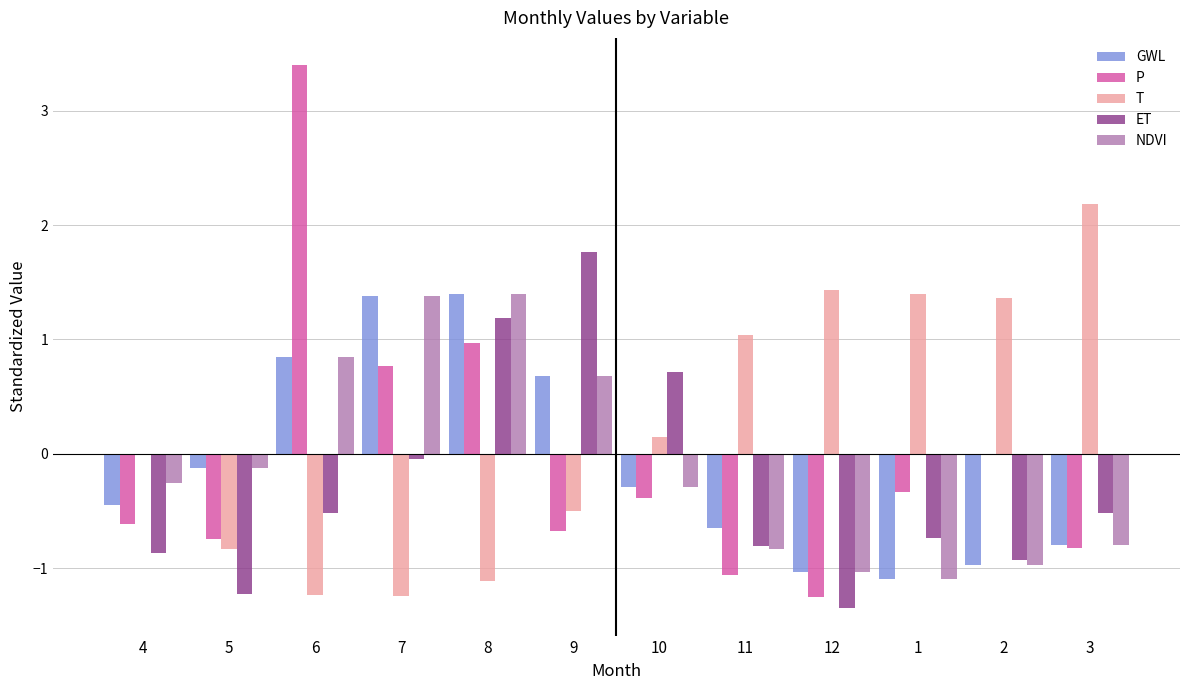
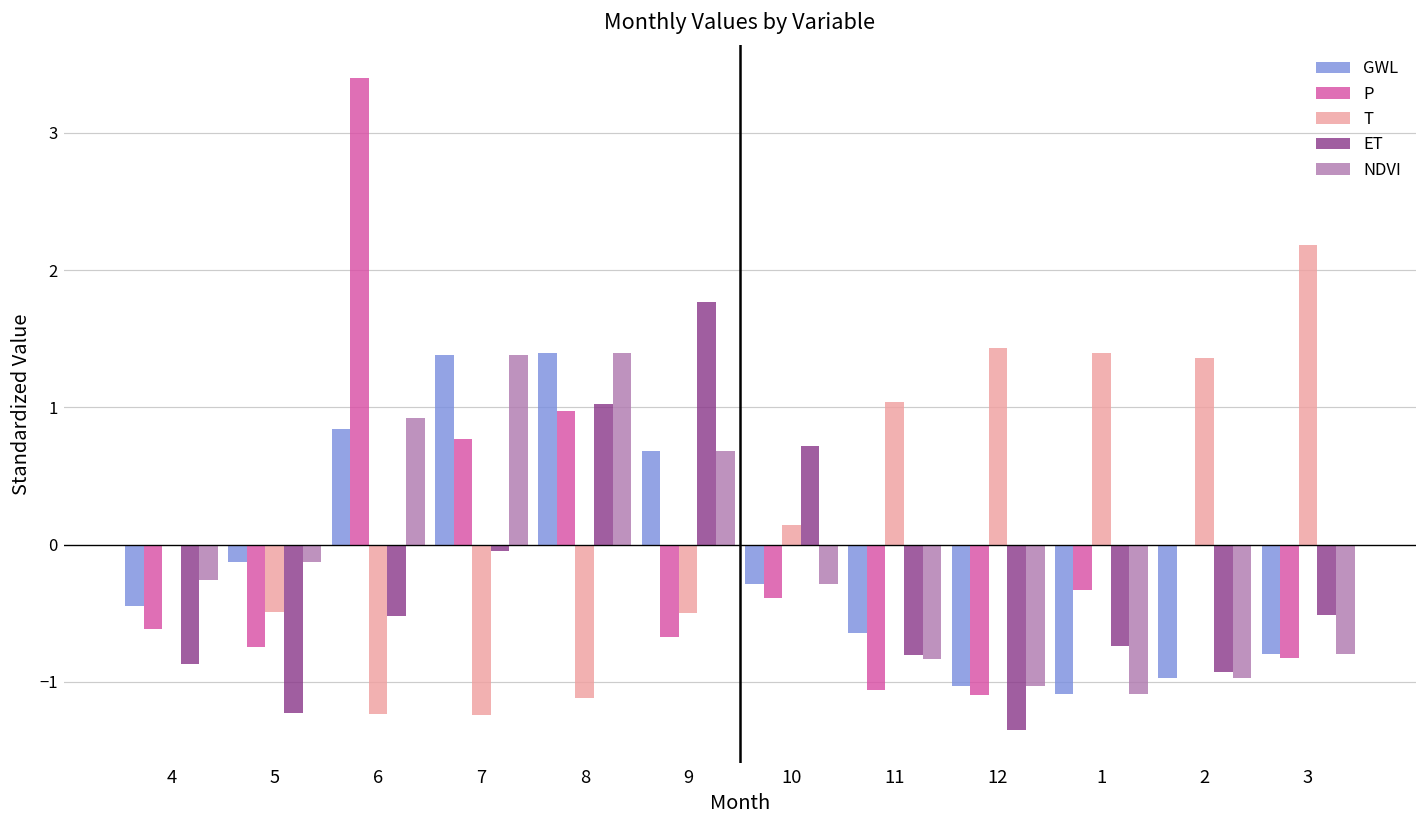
  {
    "GWL": {
      "4": -0.44,
      "5": -0.13,
      "6": 0.84,
      "7": 1.38,
      "8": 1.40,
      "9": 0.68,
      "10": -0.29,
      "11": -0.64,
      "12": -1.03,
      "1": -1.09,
      "2": -0.97,
      "3": -0.80
    },
    "P": {
      "4": -0.61,
      "5": -0.74,
      "6": 3.40,
      "7": 0.77,
      "8": 0.97,
      "9": -0.67,
      "10": -0.39,
      "11": -1.06,
-     "12": -1.25,
+     "12": -1.10,
      "1": -0.33,
      "3": -0.83
    },
    "T": {
-     "5": -0.83,
+     "5": -0.49,
      "6": -1.24,
      "7": -1.24,
      "8": -1.11,
      "9": -0.50,
      "10": 0.14,
      "11": 1.04,
      "12": 1.43,
      "1": 1.40,
      "2": 1.36,
      "3": 2.19
    },
    "ET": {
      "4": -0.87,
      "5": -1.22,
      "6": -0.52,
      "7": -0.05,
-     "8": 1.19,
+     "8": 1.02,
      "9": 1.77,
      "10": 0.72,
      "11": -0.81,
      "12": -1.35,
      "1": -0.74,
      "2": -0.93,
      "3": -0.52
    },
    "NDVI": {
      "4": -0.25,
      "5": -0.13,
-     "6": 0.84,
+     "6": 0.93,
      "7": 1.38,
      "8": 1.40,
      "9": 0.68,
      "10": -0.29,
      "11": -0.83,
      "12": -1.03,
      "1": -1.09,
      "2": -0.97,
      "3": -0.80
    }
  }
